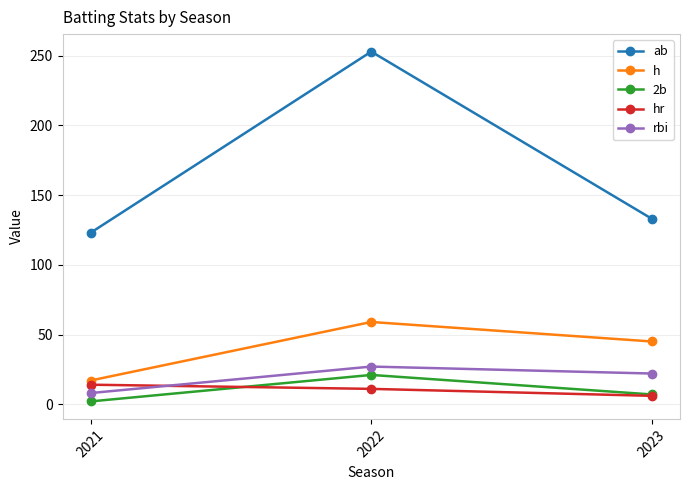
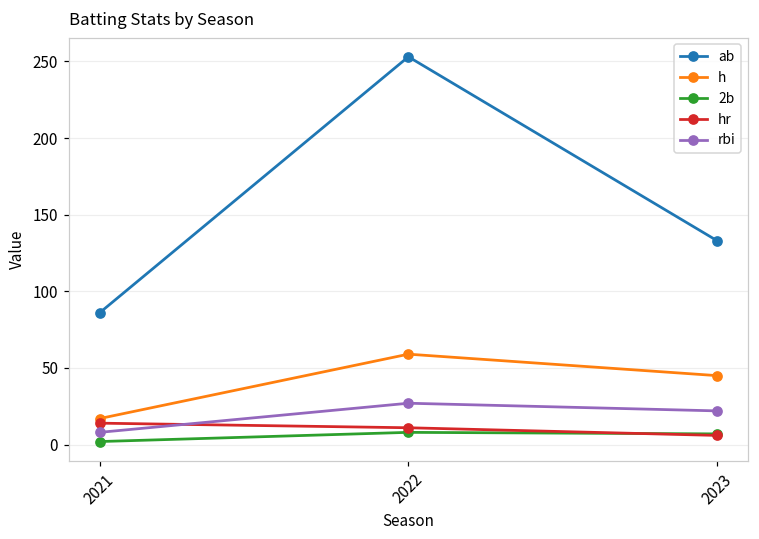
  {
    "ab": {
-     "2021": 123,
+     "2021": 86,
      "2022": 253,
      "2023": 133
    },
    "h": {
      "2021": 17,
      "2022": 59,
      "2023": 45
    },
    "2b": {
      "2021": 2,
-     "2022": 21
+     "2022": 8
    },
    "hr": {
      "2021": 14,
      "2022": 11
    },
    "rbi": {
      "2021": 8,
      "2022": 27,
      "2023": 22
    }
  }
